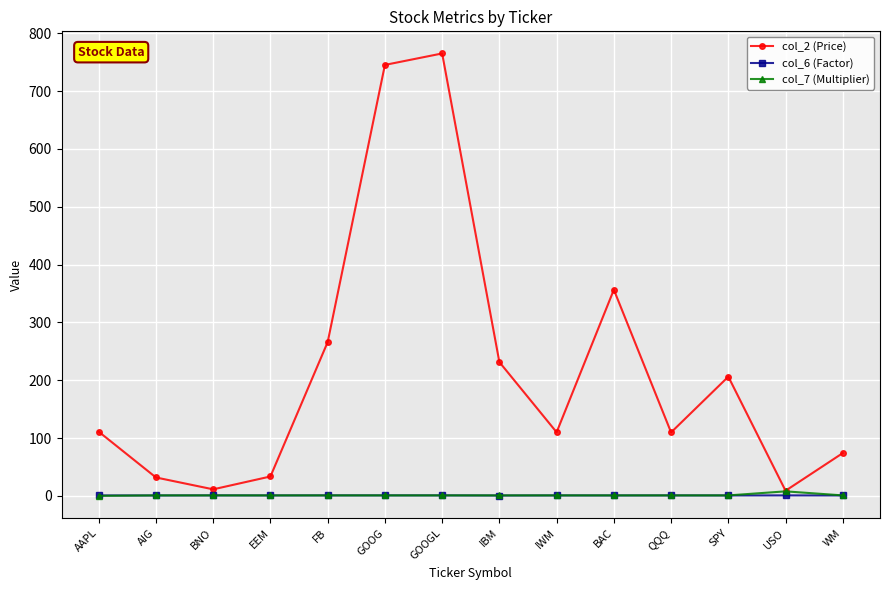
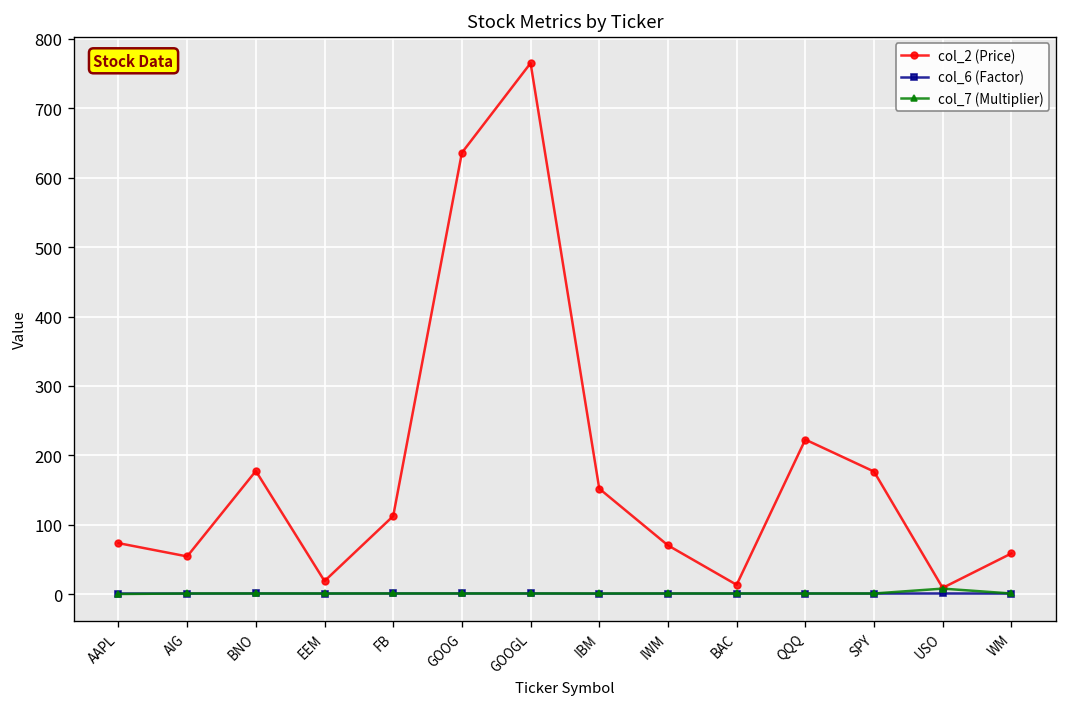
  {
    "col_2 (Price)": {
-     "AAPL": 110,
-     "AIG": 30,
-     "BNO": 10,
-     "EEM": 30,
-     "FB": 270,
-     "GOOG": 750,
+     "AAPL": 70,
+     "AIG": 50,
+     "BNO": 180,
+     "EEM": 20,
+     "FB": 110,
+     "GOOG": 640,
      "GOOGL": 770,
-     "IBM": 230,
-     "IWM": 110,
-     "BAC": 360,
-     "QQQ": 110,
-     "SPY": 210,
-     "WM": 70
+     "IBM": 150,
+     "IWM": 70,
+     "BAC": 10,
+     "QQQ": 220,
+     "SPY": 180,
+     "WM": 60
    },
    "col_6 (Factor)": {
      "USO": 0
    }
  }
